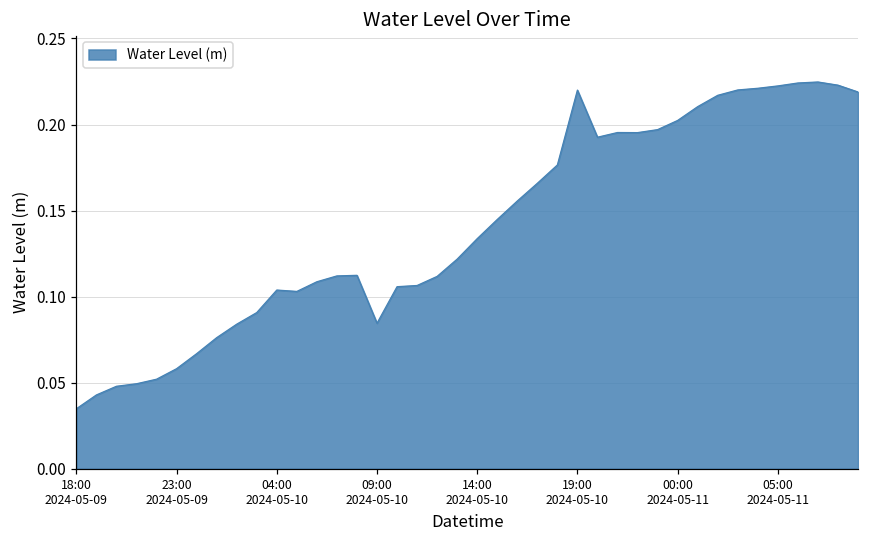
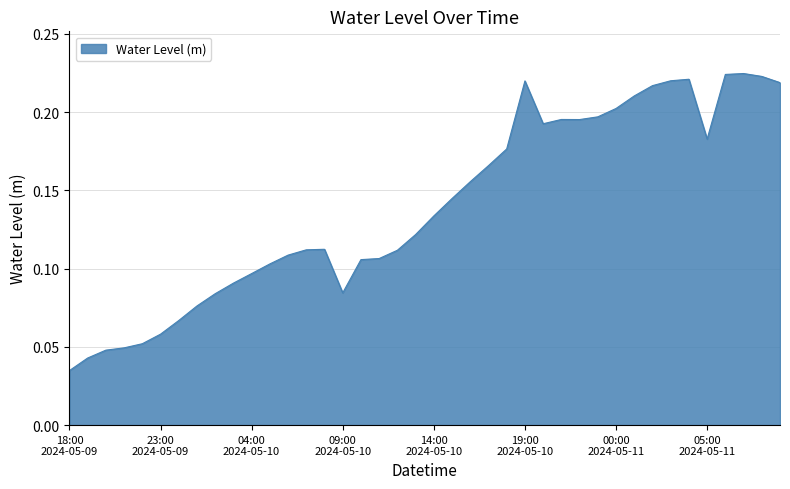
  {
    "18:00 2024-05-09": 0.035,
    "23:00 2024-05-09": 0.058,
-   "04:00 2024-05-10": 0.104,
+   "04:00 2024-05-10": 0.097,
    "09:00 2024-05-10": 0.085,
    "14:00 2024-05-10": 0.134,
    "19:00 2024-05-10": 0.220,
    "00:00 2024-05-11": 0.202,
-   "05:00 2024-05-11": 0.222
+   "05:00 2024-05-11": 0.183
  }
